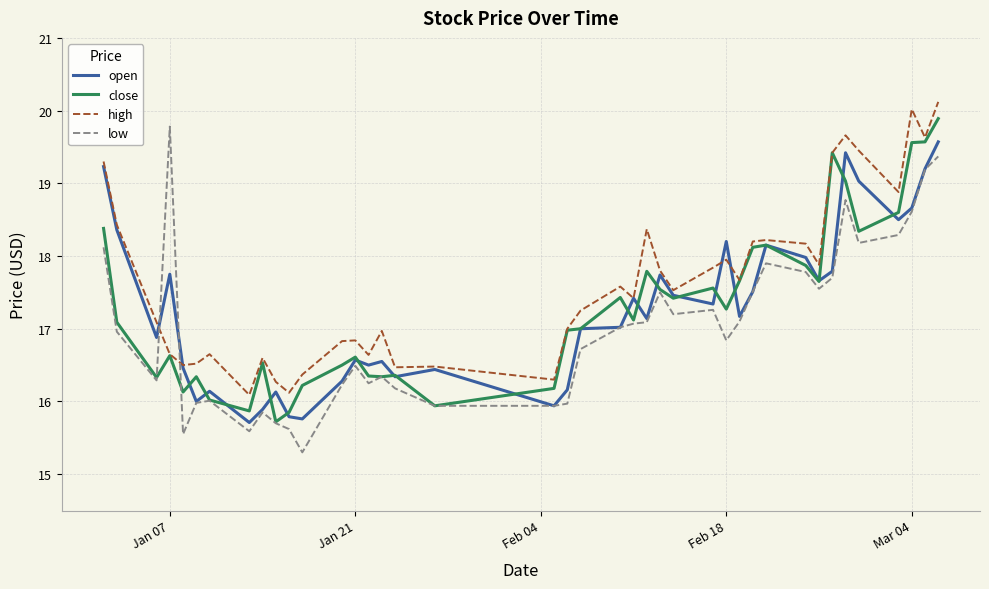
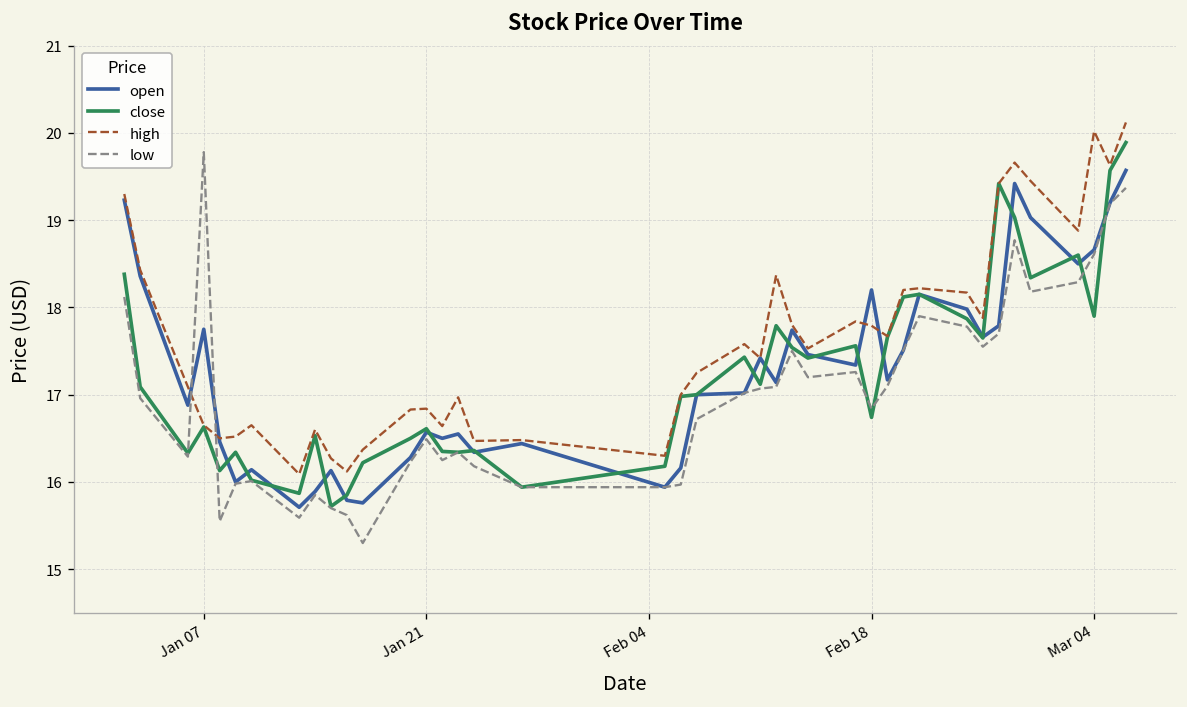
  {
    "open": {
      "Jan 07": 17.8,
      "Jan 21": 16.6,
      "Feb 18": 18.2,
      "Mar 04": 18.7
    },
    "close": {
      "Jan 21": 16.6,
-     "Feb 18": 17.3,
-     "Mar 04": 19.6
+     "Feb 18": 16.7,
+     "Mar 04": 17.9
    },
    "high": {
      "Jan 21": 16.8,
-     "Feb 18": 18.0,
+     "Feb 18": 17.8,
      "Mar 04": 20.0
    },
    "low": {
      "Jan 07": 19.8,
      "Jan 21": 16.5,
      "Feb 18": 16.8,
      "Mar 04": 18.6
    }
  }
